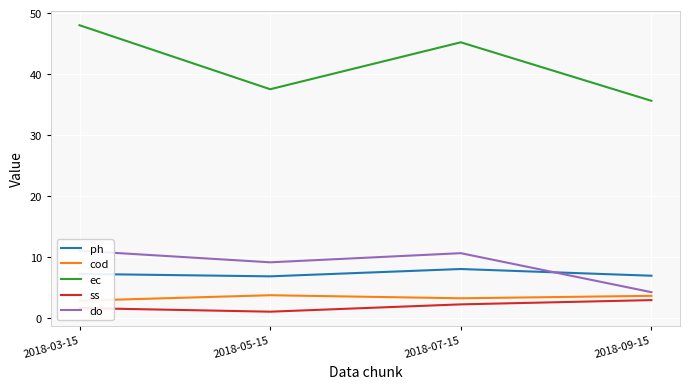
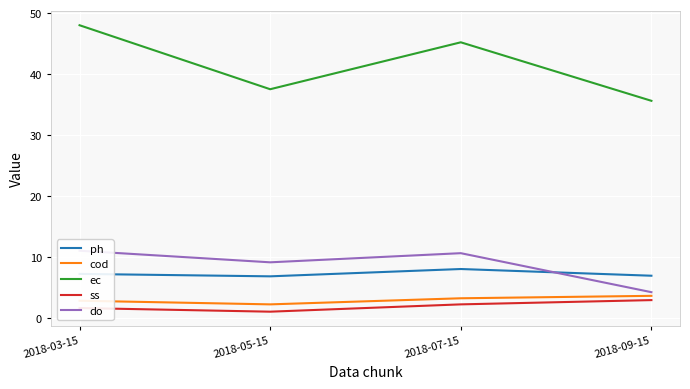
  {
    "ph": {
      "2018-05-15": 7,
      "2018-07-15": 8,
      "2018-09-15": 7
    },
    "cod": {
-     "2018-05-15": 4,
+     "2018-05-15": 2,
      "2018-07-15": 3,
      "2018-09-15": 4
    },
    "ec": {
      "2018-03-15": 48,
      "2018-05-15": 38,
      "2018-07-15": 45,
      "2018-09-15": 36
    },
    "ss": {
      "2018-05-15": 1,
      "2018-07-15": 2,
      "2018-09-15": 3
    },
    "do": {
      "2018-05-15": 9,
      "2018-07-15": 11,
      "2018-09-15": 4
    }
  }
